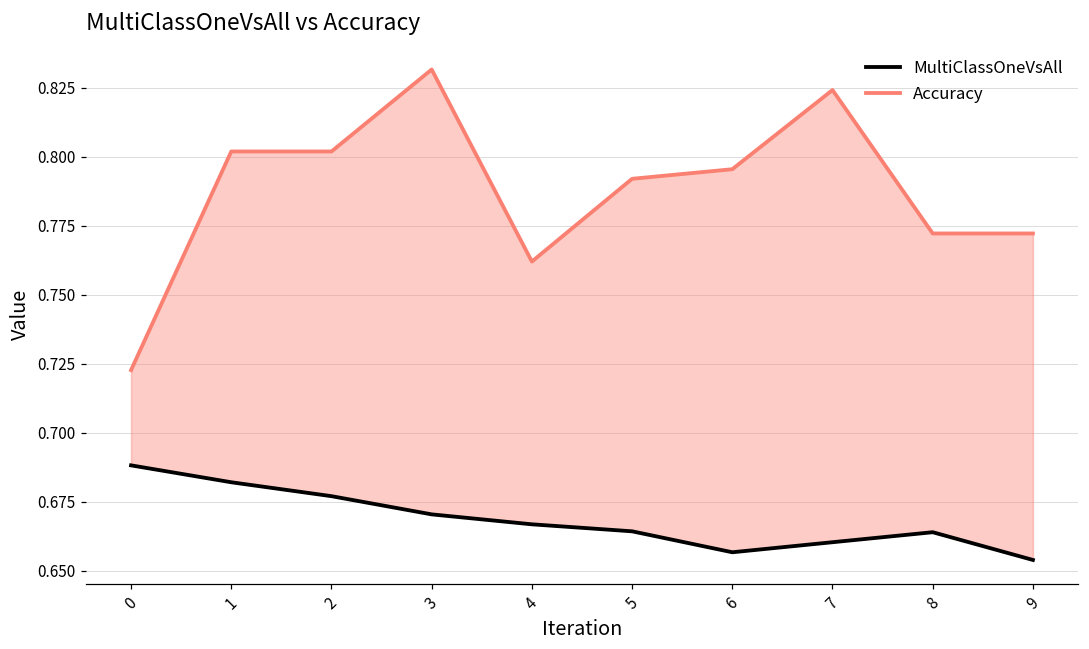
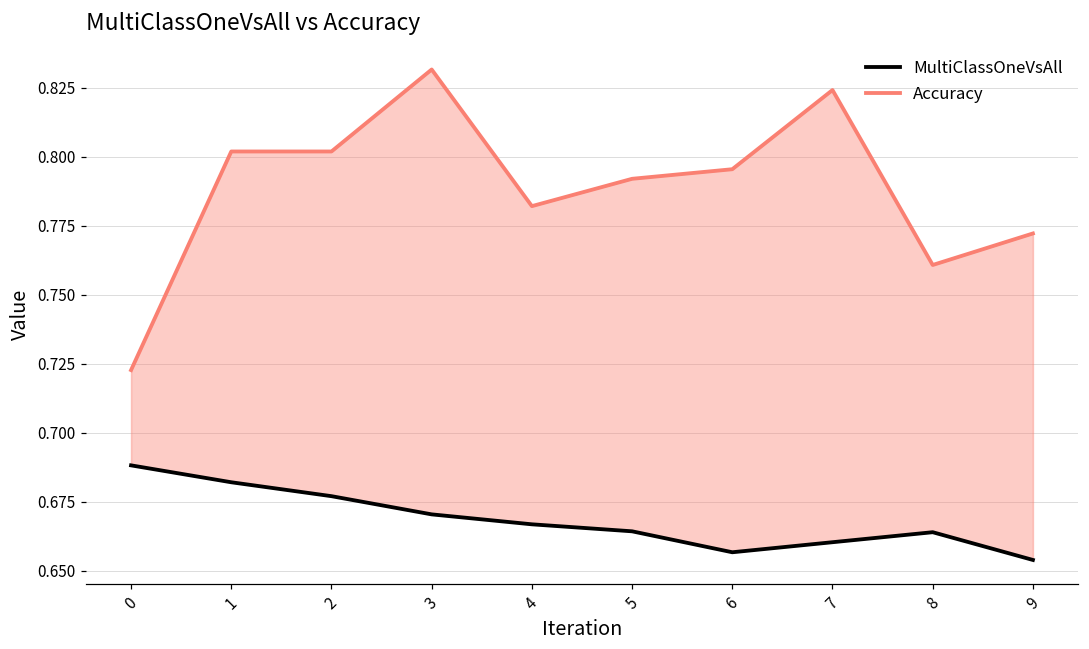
  {
    "MultiClassOneVsAll": {
      "0": 0.688,
      "1": 0.682,
      "2": 0.677,
      "3": 0.670,
      "4": 0.667,
      "5": 0.664,
      "6": 0.657,
      "7": 0.660,
      "8": 0.664,
      "9": 0.654
    },
    "Accuracy": {
      "0": 0.723,
      "1": 0.802,
      "2": 0.802,
      "3": 0.832,
-     "4": 0.762,
+     "4": 0.782,
      "5": 0.792,
      "6": 0.796,
      "7": 0.824,
-     "8": 0.772,
+     "8": 0.761,
      "9": 0.772
    }
  }
